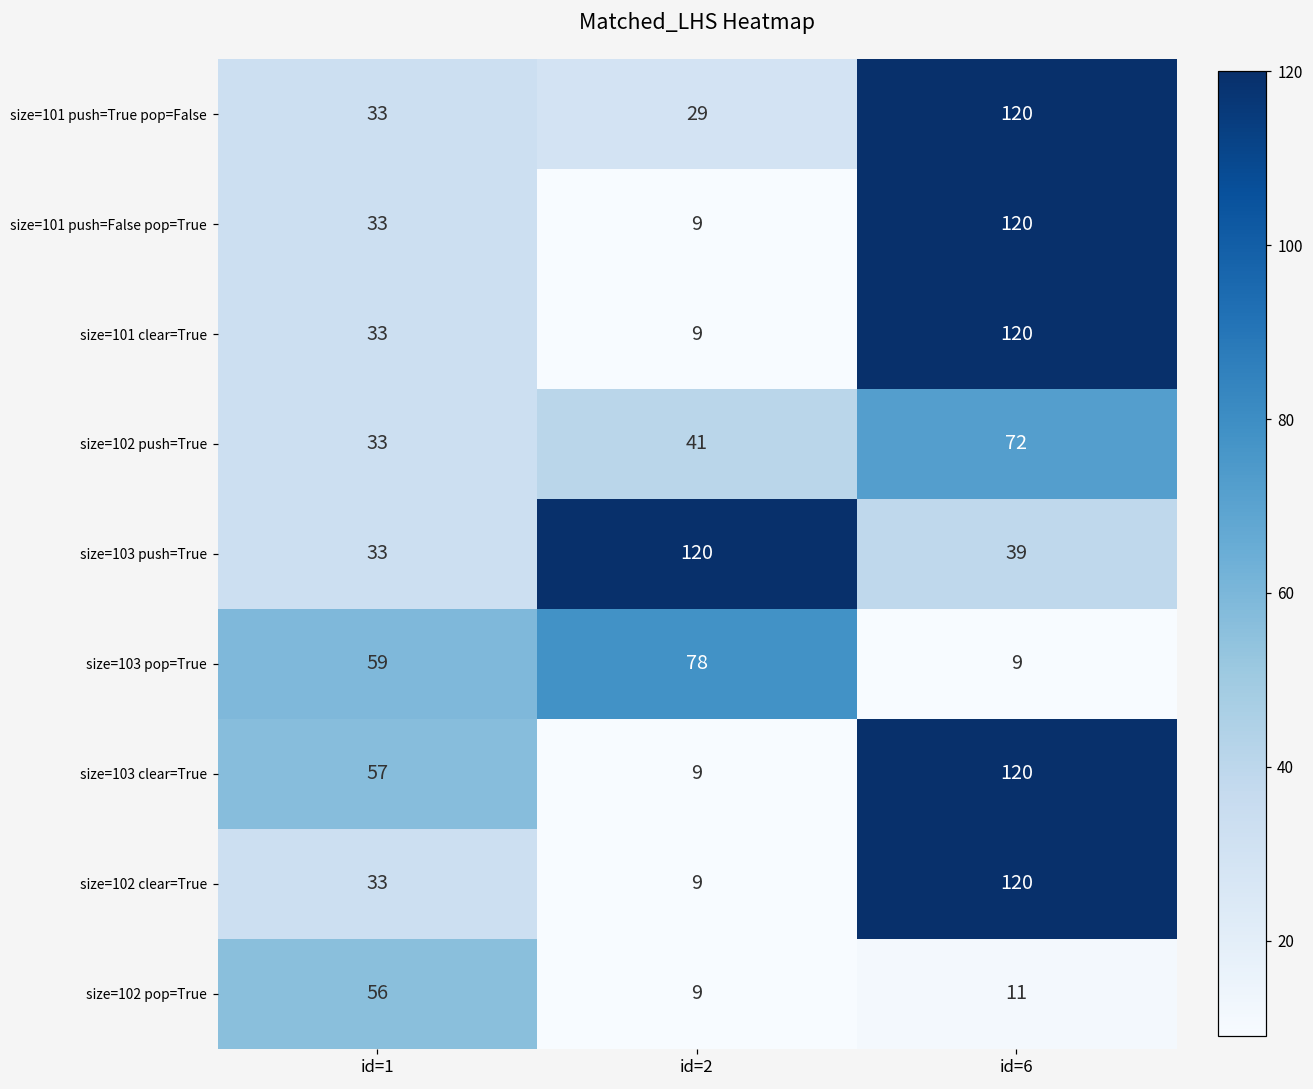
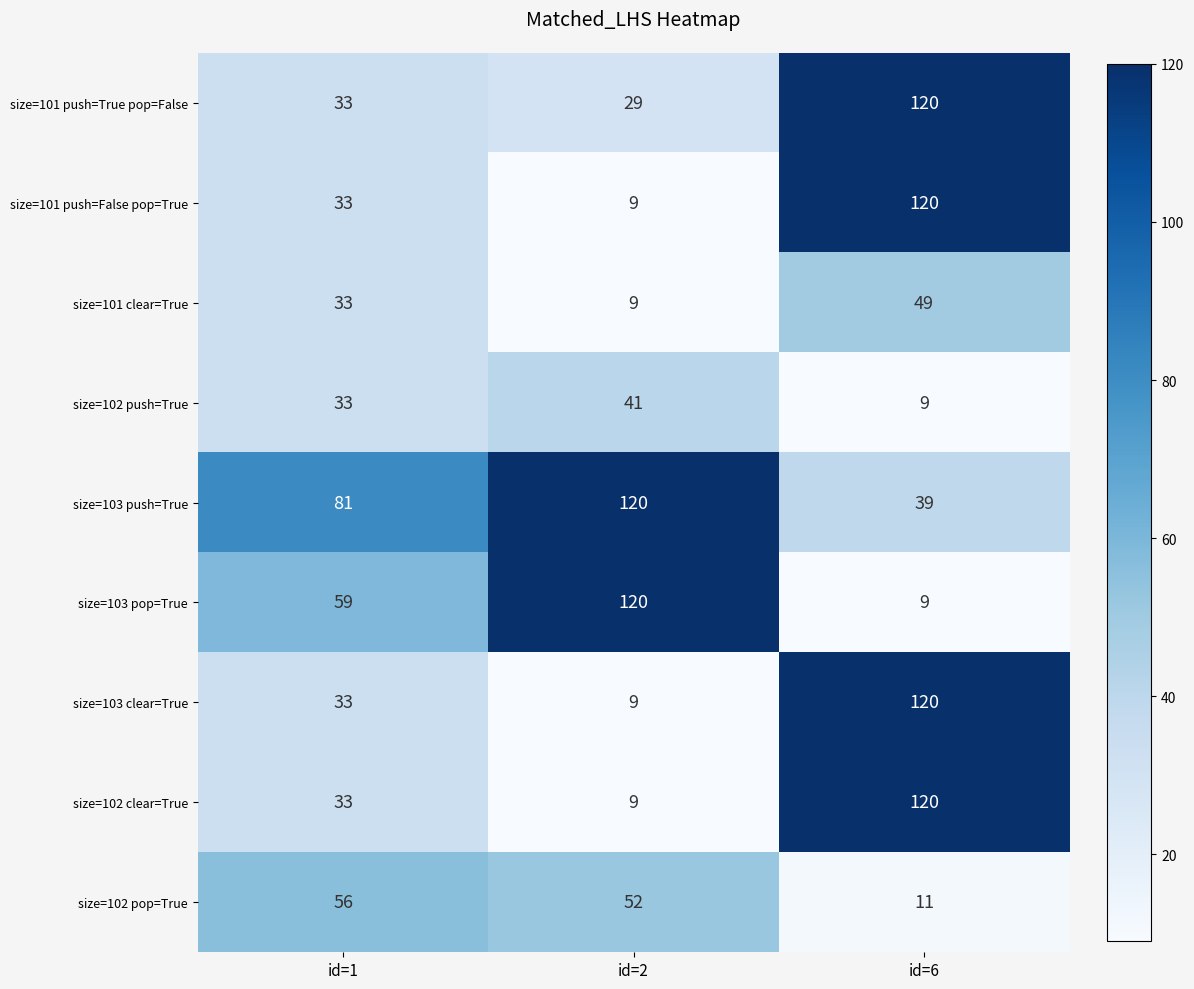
  {
    "size=101 push=True pop=False": {
      "id=1": 33,
      "id=2": 29,
      "id=6": 120
    },
    "size=101 push=False pop=True": {
      "id=1": 33,
      "id=2": 9,
      "id=6": 120
    },
    "size=101 clear=True": {
      "id=1": 33,
      "id=2": 9,
-     "id=6": 120
+     "id=6": 49
    },
    "size=102 push=True": {
      "id=1": 33,
      "id=2": 41,
-     "id=6": 72
+     "id=6": 9
    },
    "size=103 push=True": {
-     "id=1": 33,
+     "id=1": 81,
      "id=2": 120,
      "id=6": 39
    },
    "size=103 pop=True": {
      "id=1": 59,
-     "id=2": 78,
+     "id=2": 120,
      "id=6": 9
    },
    "size=103 clear=True": {
-     "id=1": 57,
+     "id=1": 33,
      "id=2": 9,
      "id=6": 120
    },
    "size=102 clear=True": {
      "id=1": 33,
      "id=2": 9,
      "id=6": 120
    },
    "size=102 pop=True": {
      "id=1": 56,
-     "id=2": 9,
+     "id=2": 52,
      "id=6": 11
    }
  }
